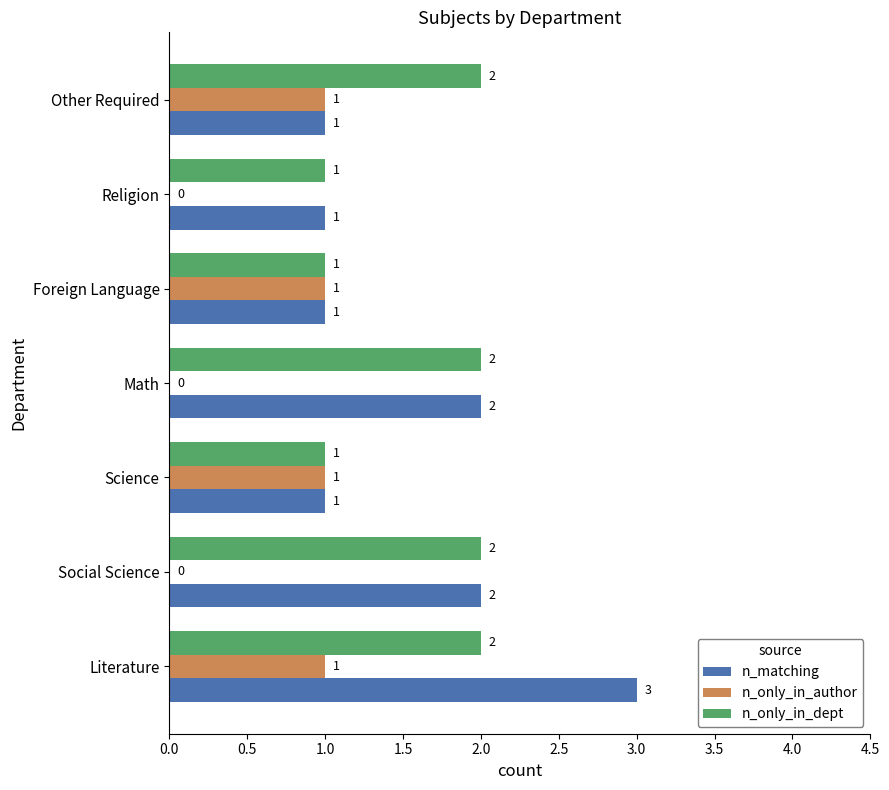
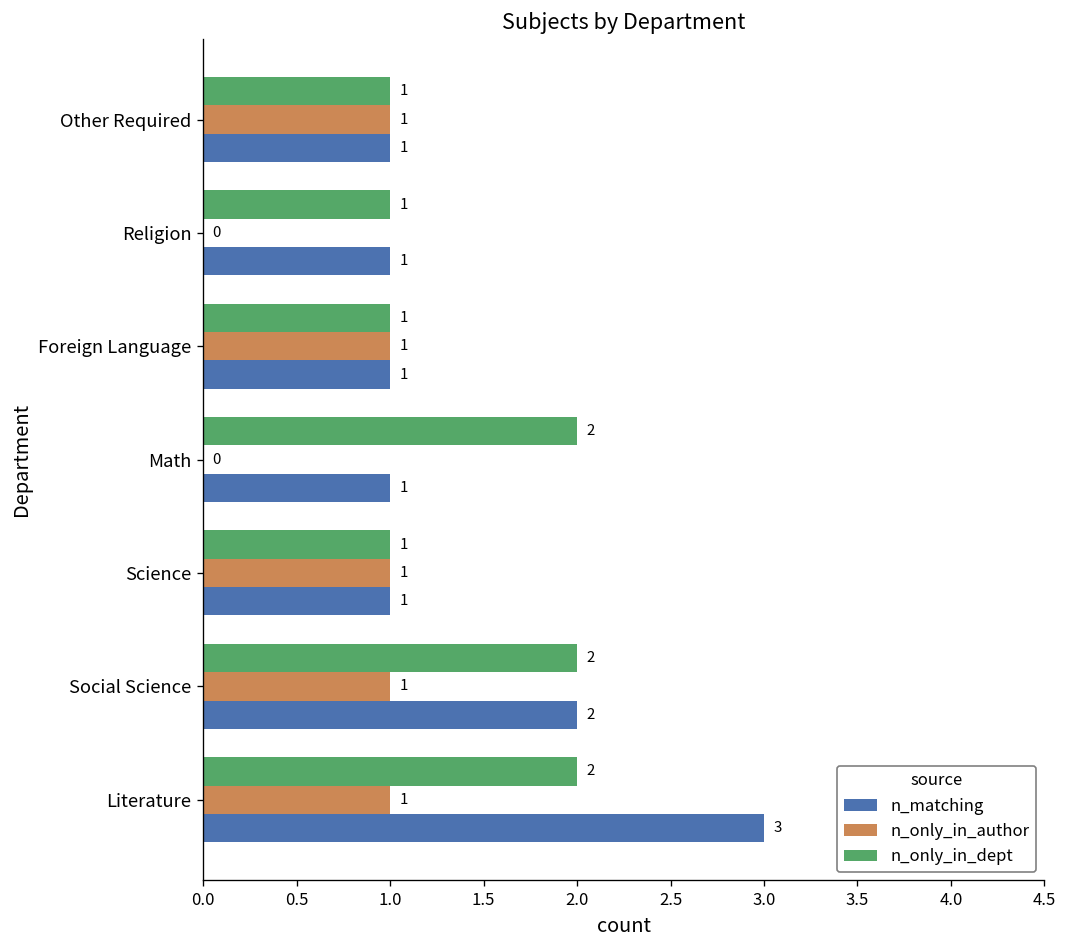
  {
    "n_matching": {
      "Other Required": 1,
      "Religion": 1,
      "Foreign Language": 1,
-     "Math": 2,
+     "Math": 1,
      "Science": 1,
      "Social Science": 2,
      "Literature": 3
    },
    "n_only_in_author": {
      "Other Required": 1,
      "Religion": 0,
      "Foreign Language": 1,
      "Math": 0,
      "Science": 1,
-     "Social Science": 0,
+     "Social Science": 1,
      "Literature": 1
    },
    "n_only_in_dept": {
-     "Other Required": 2,
+     "Other Required": 1,
      "Religion": 1,
      "Foreign Language": 1,
      "Math": 2,
      "Science": 1,
      "Social Science": 2,
      "Literature": 2
    }
  }
